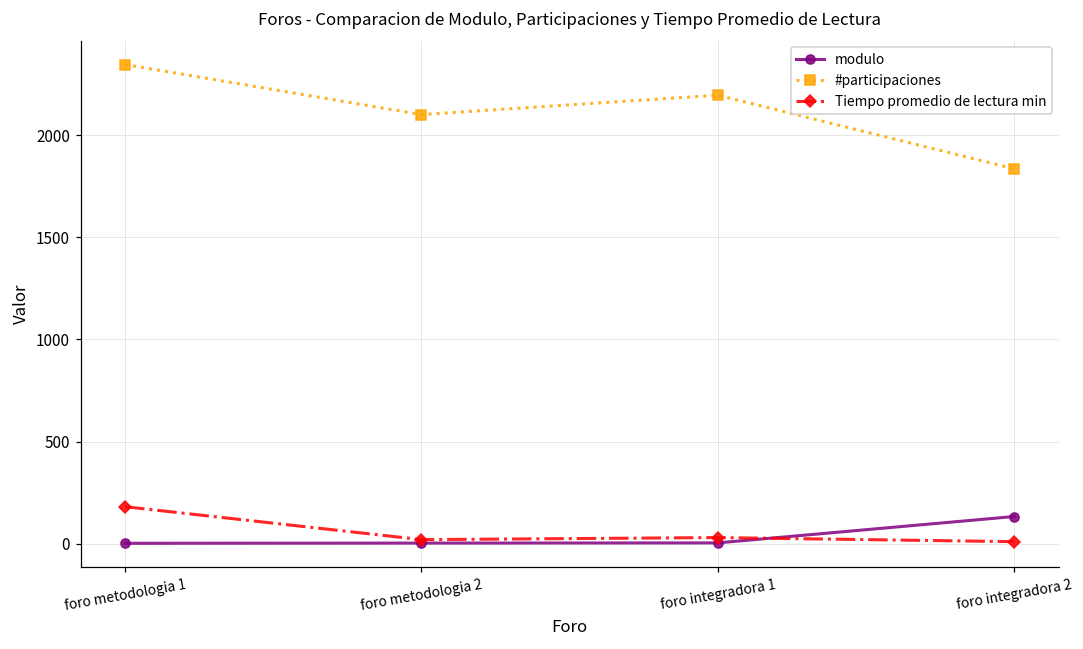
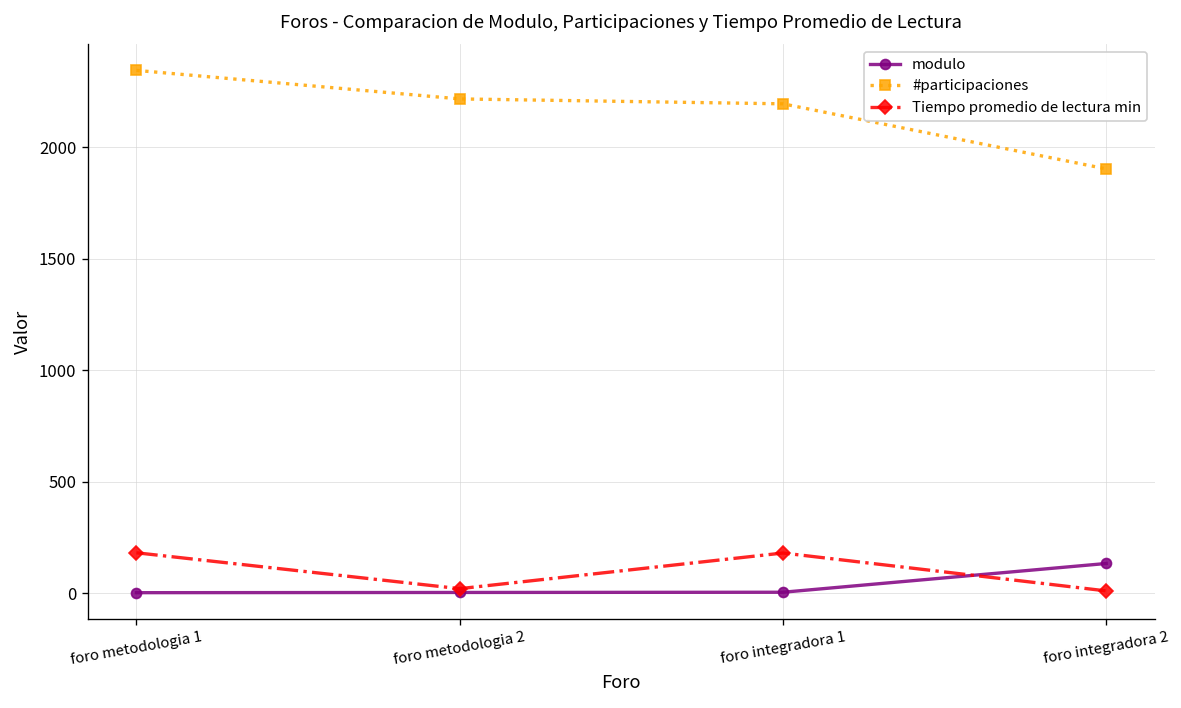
  {
    "modulo": {
      "foro metodologia 1": 0,
      "foro metodologia 2": 0,
      "foro integradora 1": 0,
      "foro integradora 2": 130
    },
    "#participaciones": {
      "foro metodologia 1": 2350,
-     "foro metodologia 2": 2100,
+     "foro metodologia 2": 2220,
      "foro integradora 1": 2200,
-     "foro integradora 2": 1840
+     "foro integradora 2": 1900
    },
    "Tiempo promedio de lectura min": {
      "foro metodologia 1": 180,
      "foro metodologia 2": 20,
-     "foro integradora 1": 30,
+     "foro integradora 1": 180,
      "foro integradora 2": 10
    }
  }
